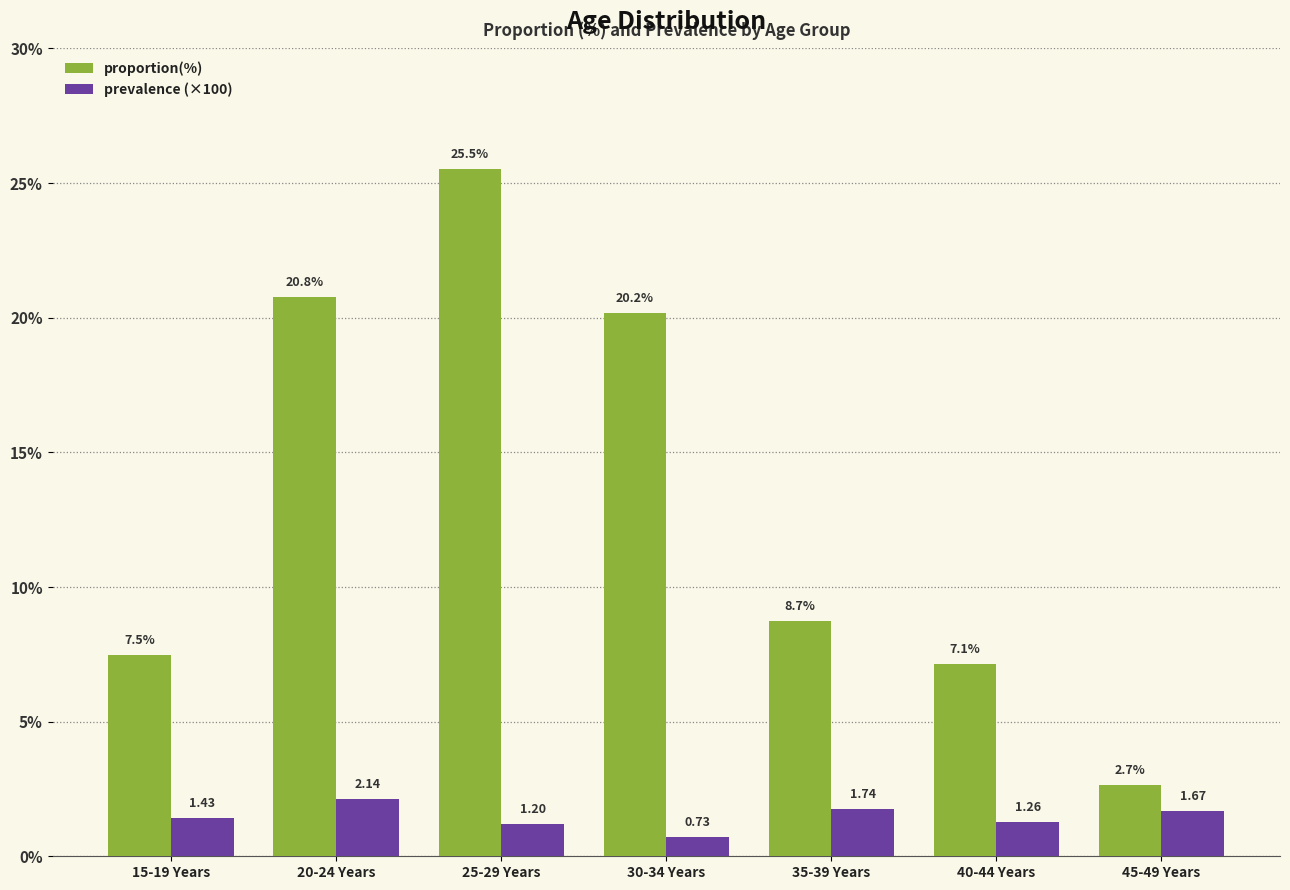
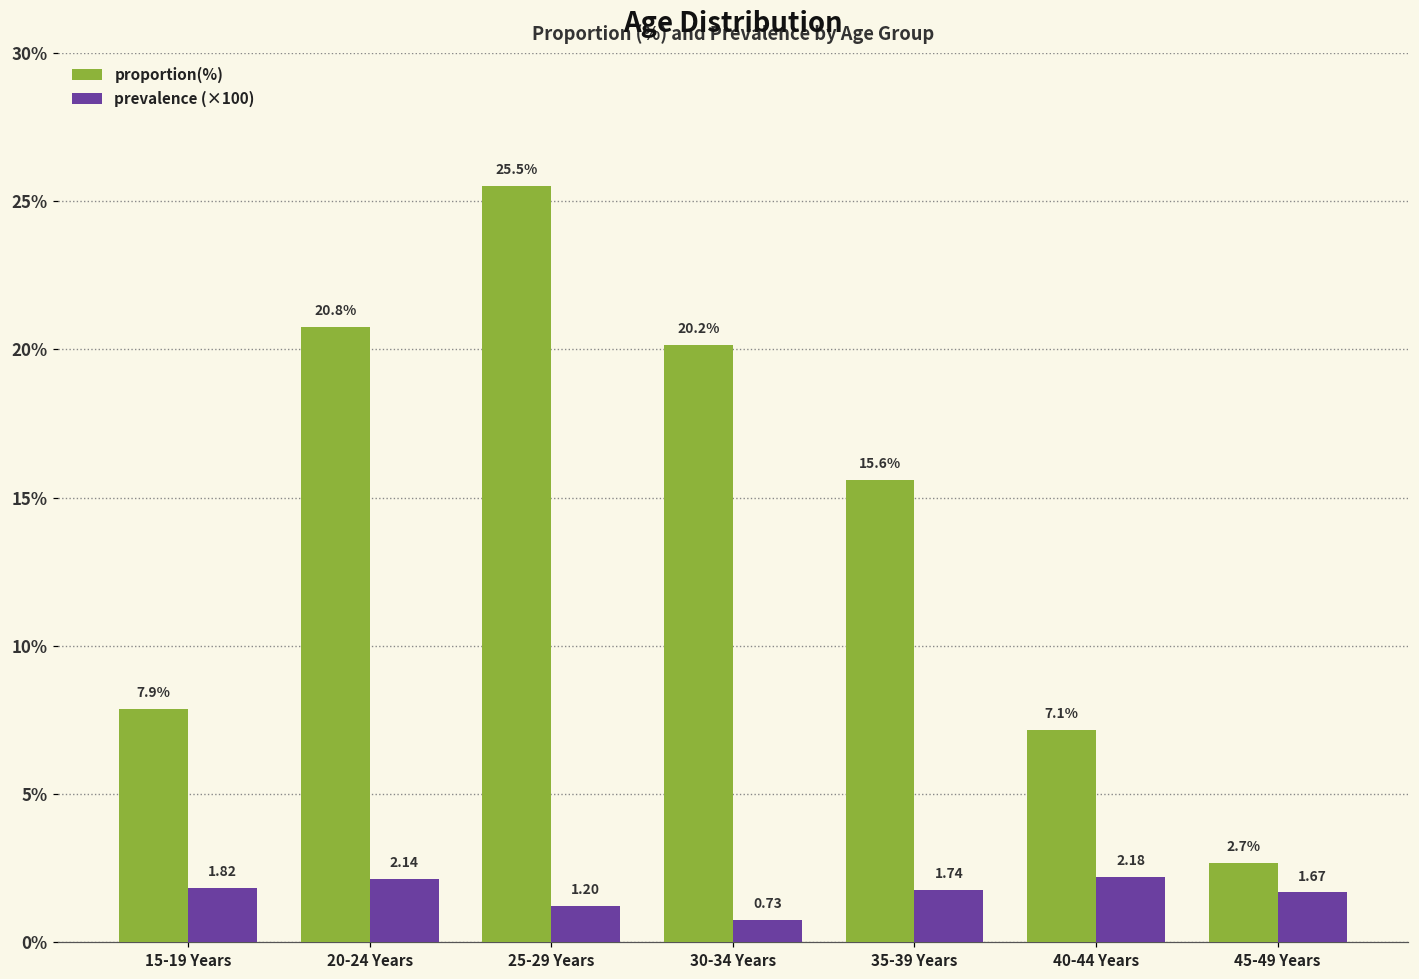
  {
    "proportion(%)": {
-     "15-19 Years": "7.5%",
+     "15-19 Years": "7.9%",
      "20-24 Years": "20.8%",
      "25-29 Years": "25.5%",
      "30-34 Years": "20.2%",
-     "35-39 Years": "8.7%",
+     "35-39 Years": "15.6%",
      "40-44 Years": "7.1%",
      "45-49 Years": "2.7%"
    },
    "prevalence (×100)": {
-     "15-19 Years": "1.43",
+     "15-19 Years": "1.82",
      "20-24 Years": "2.14",
      "25-29 Years": "1.20",
      "30-34 Years": "0.73",
      "35-39 Years": "1.74",
-     "40-44 Years": "1.26",
+     "40-44 Years": "2.18",
      "45-49 Years": "1.67"
    }
  }
